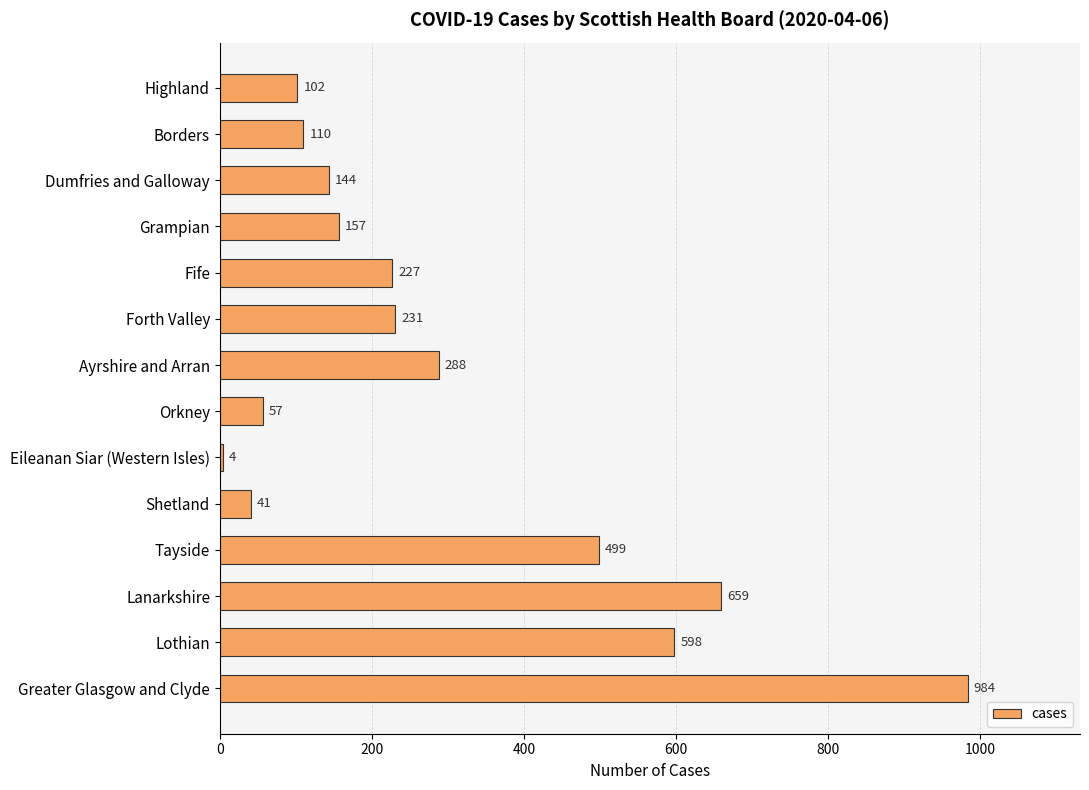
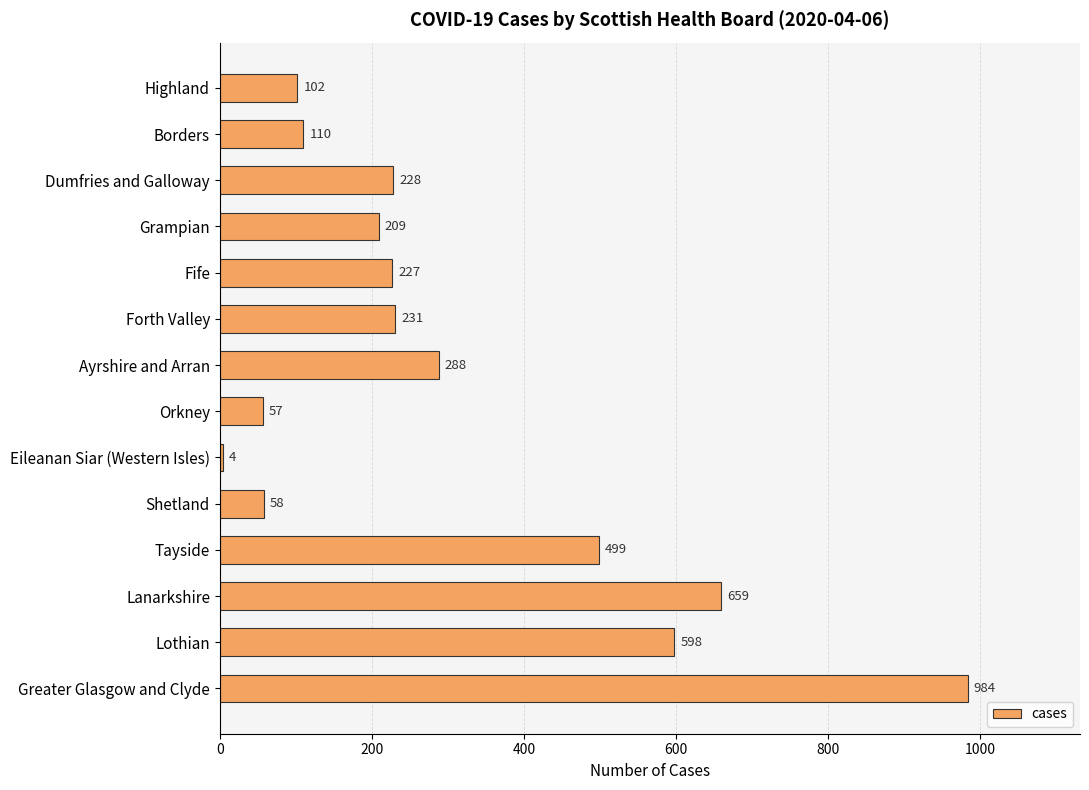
  {
    "Highland": 102,
    "Borders": 110,
-   "Dumfries and Galloway": 144,
-   "Grampian": 157,
+   "Dumfries and Galloway": 228,
+   "Grampian": 209,
    "Fife": 227,
    "Forth Valley": 231,
    "Ayrshire and Arran": 288,
    "Orkney": 57,
    "Eileanan Siar (Western Isles)": 4,
-   "Shetland": 41,
+   "Shetland": 58,
    "Tayside": 499,
    "Lanarkshire": 659,
    "Lothian": 598,
    "Greater Glasgow and Clyde": 984
  }
